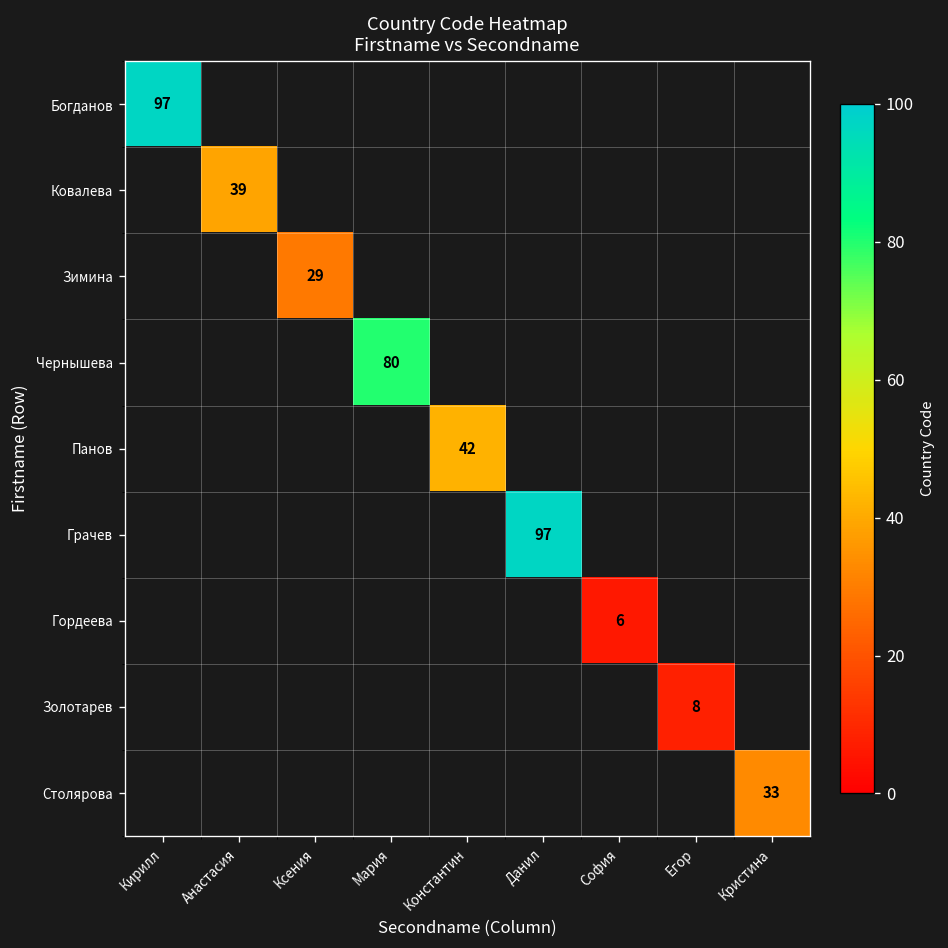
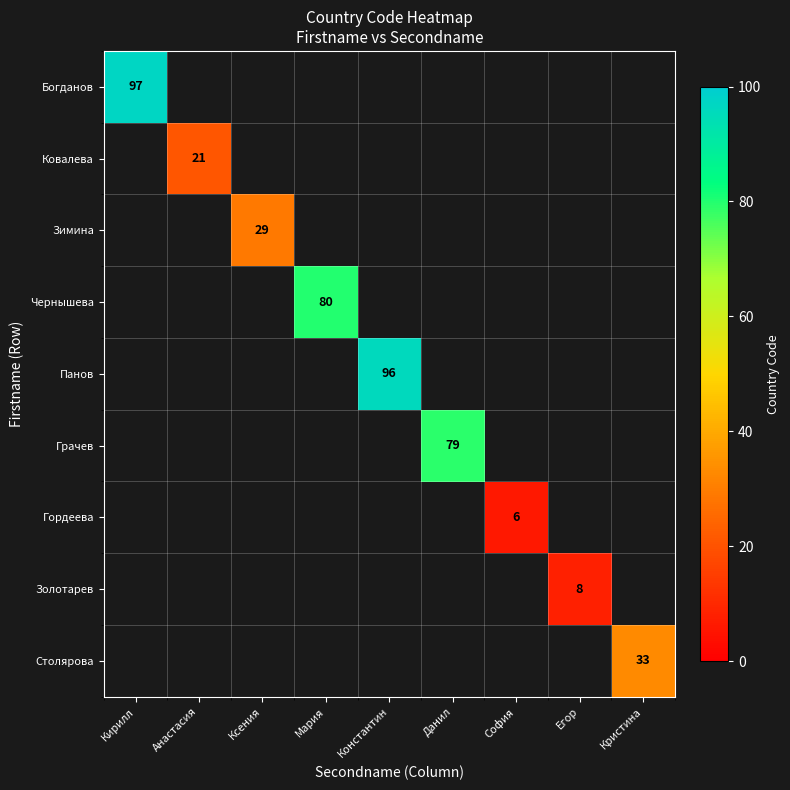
  {
    "Богданов": {
      "Кирилл": 97
    },
    "Ковалева": {
-     "Анастасия": 39
+     "Анастасия": 21
    },
    "Зимина": {
      "Ксения": 29
    },
    "Чернышева": {
      "Мария": 80
    },
    "Панов": {
-     "Константин": 42
+     "Константин": 96
    },
    "Грачев": {
-     "Данил": 97
+     "Данил": 79
    },
    "Гордеева": {
      "София": 6
    },
    "Золотарев": {
      "Егор": 8
    },
    "Столярова": {
      "Кристина": 33
    }
  }
